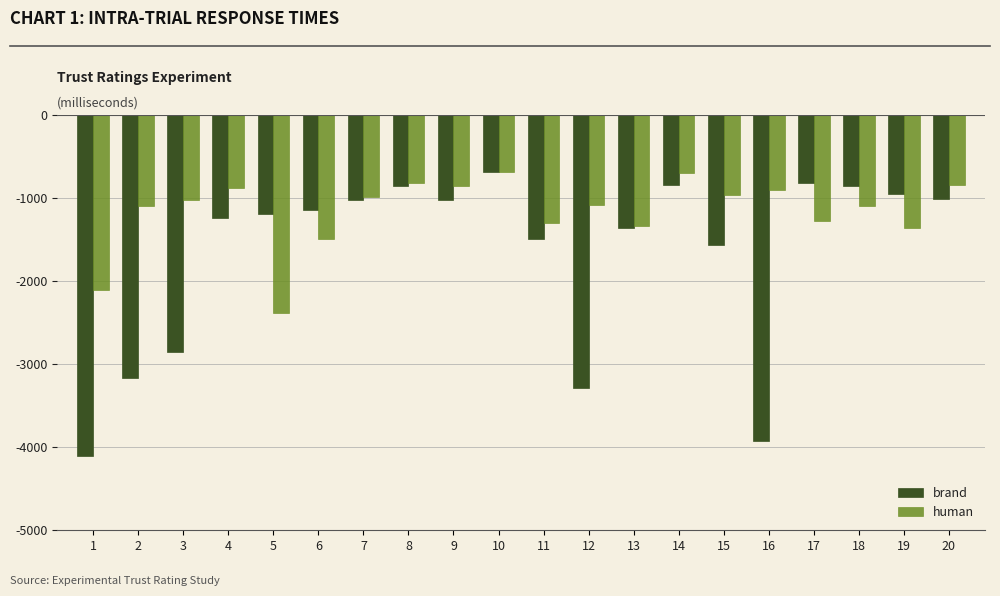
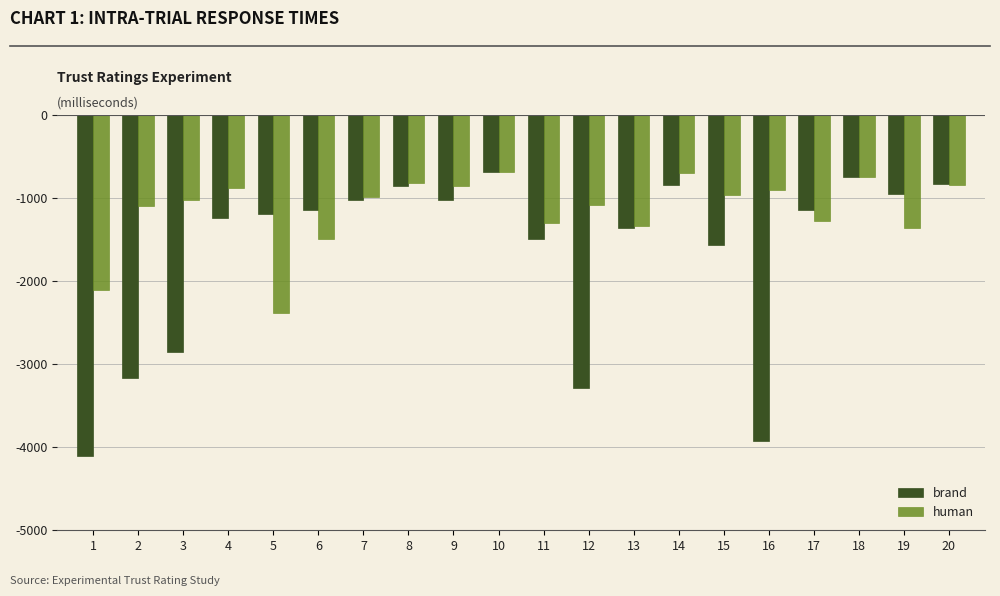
  {
    "brand": {
      "1": -4100,
      "2": -3200,
      "3": -2800,
      "4": -1200,
      "5": -1200,
      "6": -1100,
      "7": -1000,
      "8": -900,
      "9": -1000,
      "10": -700,
      "11": -1500,
      "12": -3300,
      "13": -1400,
      "14": -800,
      "15": -1600,
      "16": -3900,
-     "17": -800,
-     "18": -900,
+     "17": -1100,
+     "18": -700,
      "19": -1000,
-     "20": -1000
+     "20": -800
    },
    "human": {
      "1": -2100,
      "2": -1100,
      "3": -1000,
      "4": -900,
      "5": -2400,
      "6": -1500,
      "7": -1000,
      "8": -800,
      "9": -900,
      "10": -700,
      "11": -1300,
      "12": -1100,
      "13": -1300,
      "14": -700,
      "15": -1000,
      "16": -900,
      "17": -1300,
-     "18": -1100,
+     "18": -700,
      "19": -1400,
      "20": -800
    }
  }
